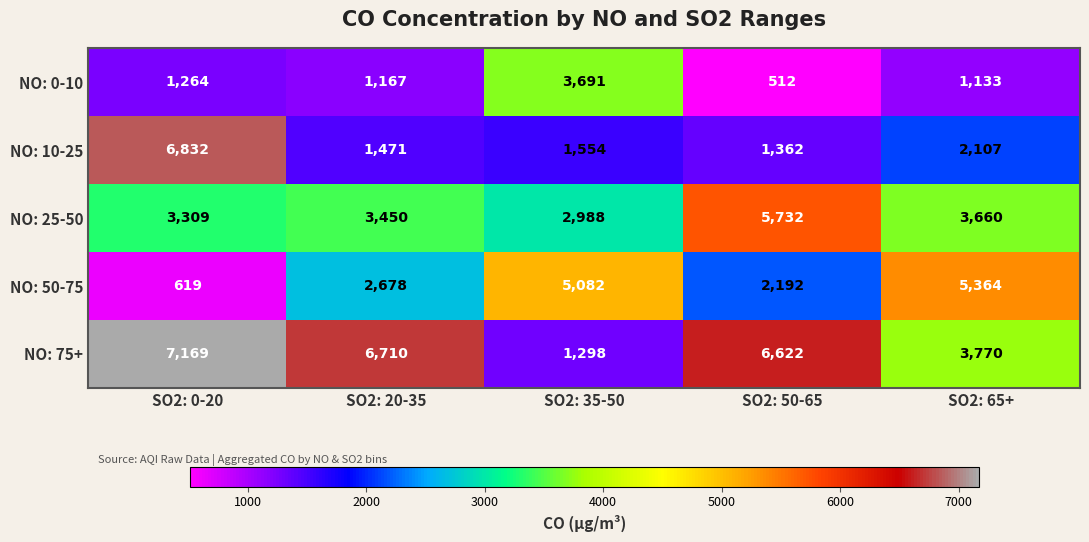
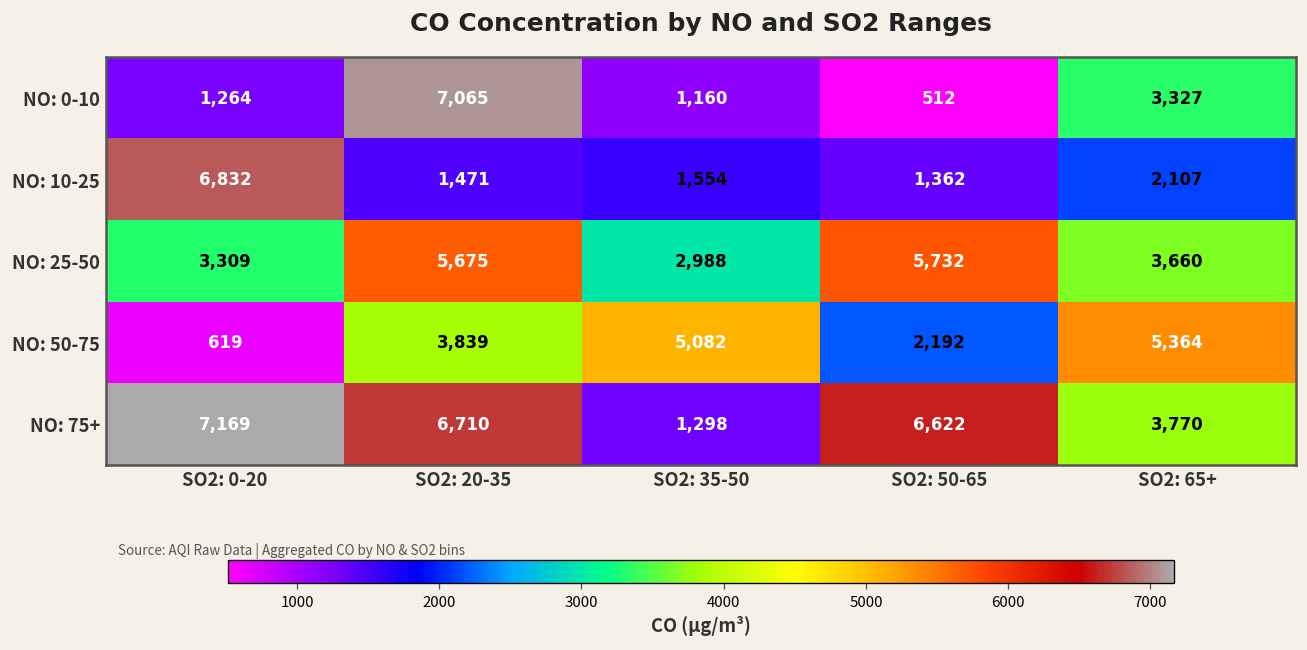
  {
    "NO: 0-10": {
      "SO2: 0-20": "1,264",
-     "SO2: 20-35": "1,167",
-     "SO2: 35-50": "3,691",
+     "SO2: 20-35": "7,065",
+     "SO2: 35-50": "1,160",
      "SO2: 50-65": "512",
-     "SO2: 65+": "1,133"
+     "SO2: 65+": "3,327"
    },
    "NO: 10-25": {
      "SO2: 0-20": "6,832",
      "SO2: 20-35": "1,471",
      "SO2: 35-50": "1,554",
      "SO2: 50-65": "1,362",
      "SO2: 65+": "2,107"
    },
    "NO: 25-50": {
      "SO2: 0-20": "3,309",
-     "SO2: 20-35": "3,450",
+     "SO2: 20-35": "5,675",
      "SO2: 35-50": "2,988",
      "SO2: 50-65": "5,732",
      "SO2: 65+": "3,660"
    },
    "NO: 50-75": {
      "SO2: 0-20": "619",
-     "SO2: 20-35": "2,678",
+     "SO2: 20-35": "3,839",
      "SO2: 35-50": "5,082",
      "SO2: 50-65": "2,192",
      "SO2: 65+": "5,364"
    },
    "NO: 75+": {
      "SO2: 0-20": "7,169",
      "SO2: 20-35": "6,710",
      "SO2: 35-50": "1,298",
      "SO2: 50-65": "6,622",
      "SO2: 65+": "3,770"
    }
  }
